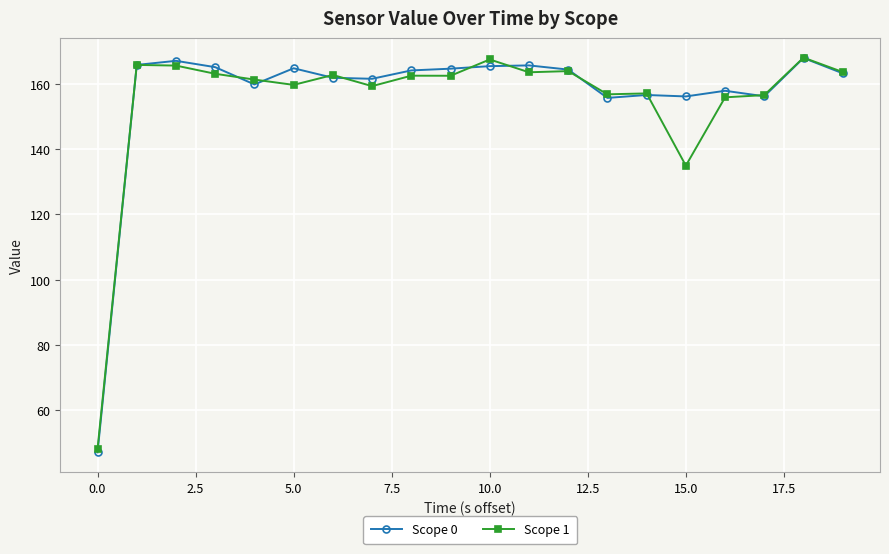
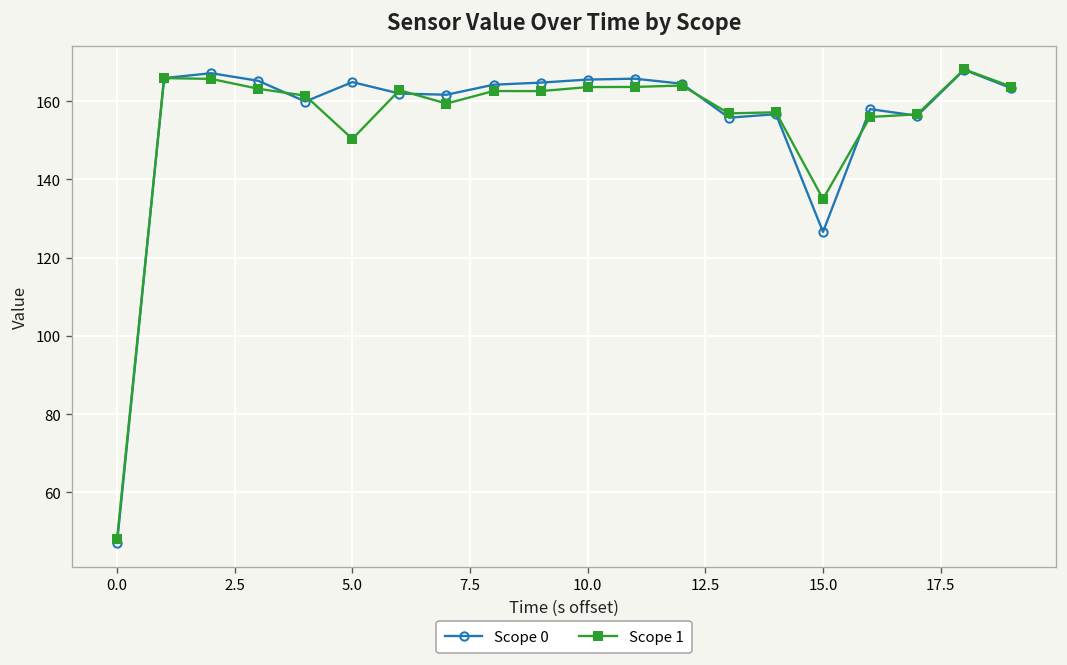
  {
    "Scope 0": {
      "0.0": 47,
      "5.0": 165,
      "10.0": 165,
-     "15.0": 156
+     "15.0": 127
    },
    "Scope 1": {
      "0.0": 48,
-     "5.0": 160,
-     "10.0": 168,
+     "5.0": 150,
+     "10.0": 164,
      "15.0": 135
    }
  }
